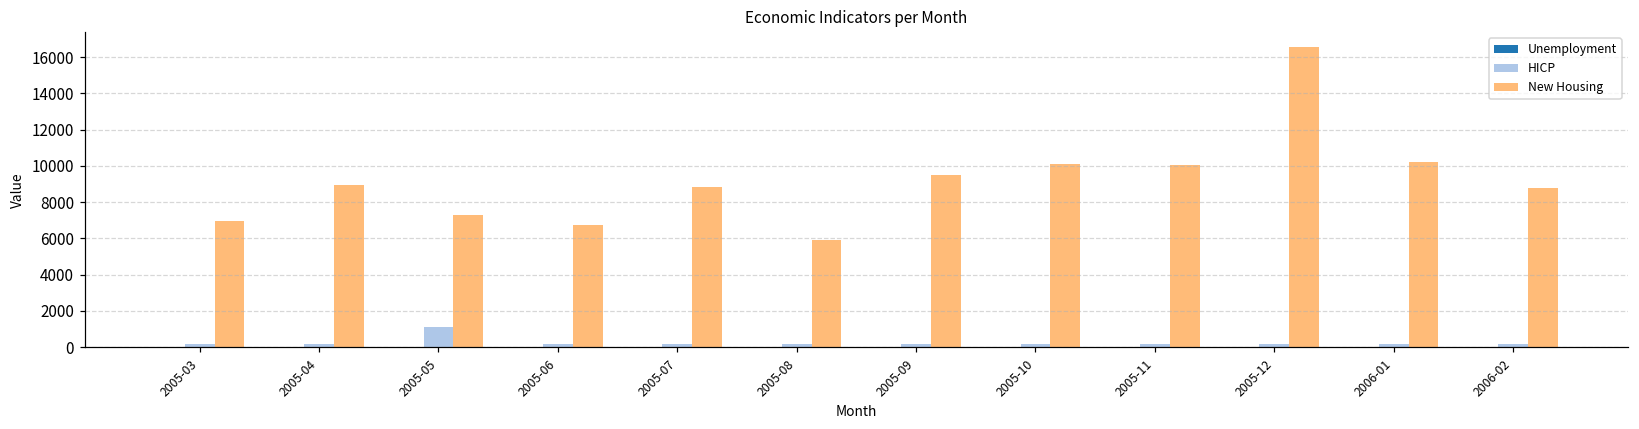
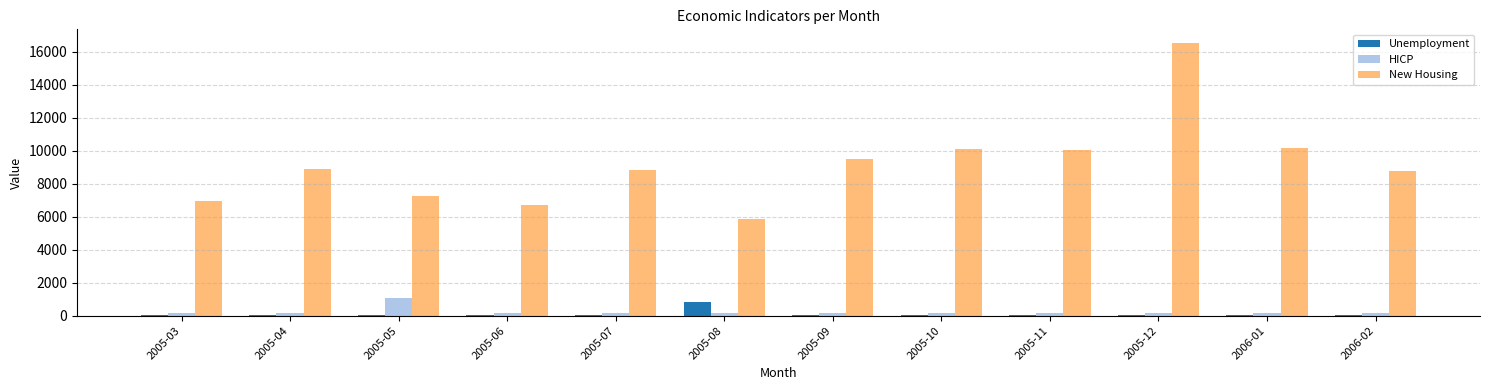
  {
    "Unemployment": {
-     "2005-08": 0
+     "2005-08": 800
    },
    "HICP": {
      "2005-03": 200,
      "2005-04": 200,
      "2005-05": 1100,
      "2005-06": 200,
      "2005-07": 200,
      "2005-08": 200,
      "2005-09": 200,
      "2005-10": 200,
      "2005-11": 200,
      "2005-12": 200,
      "2006-01": 200,
      "2006-02": 200
    },
    "New Housing": {
      "2005-03": 7000,
      "2005-04": 8900,
      "2005-05": 7300,
      "2005-06": 6700,
      "2005-07": 8800,
      "2005-08": 5900,
      "2005-09": 9500,
      "2005-10": 10100,
      "2005-11": 10000,
      "2005-12": 16500,
      "2006-01": 10200,
      "2006-02": 8800
    }
  }
